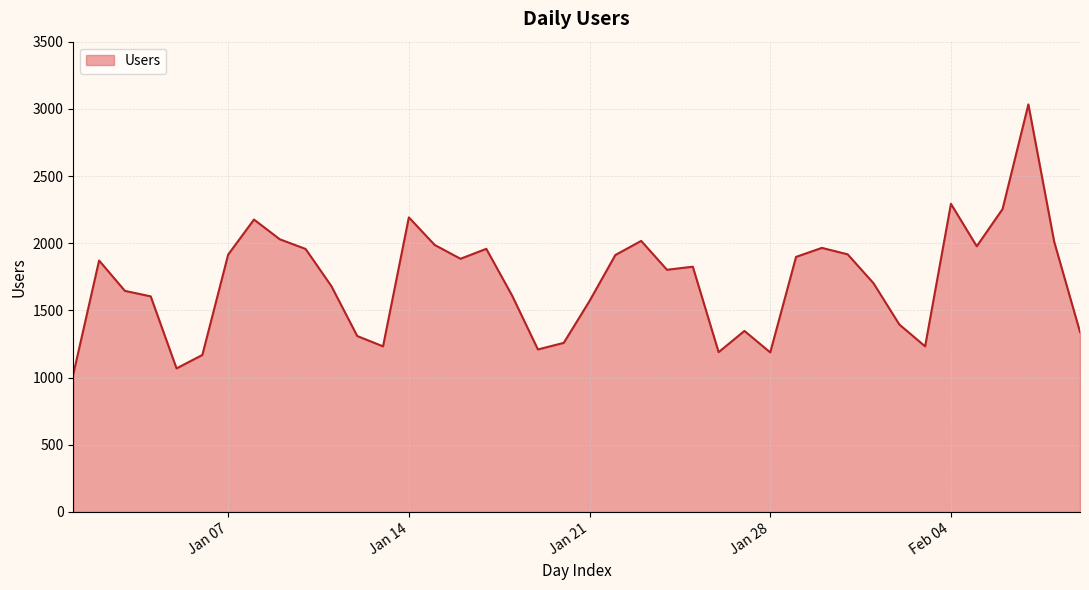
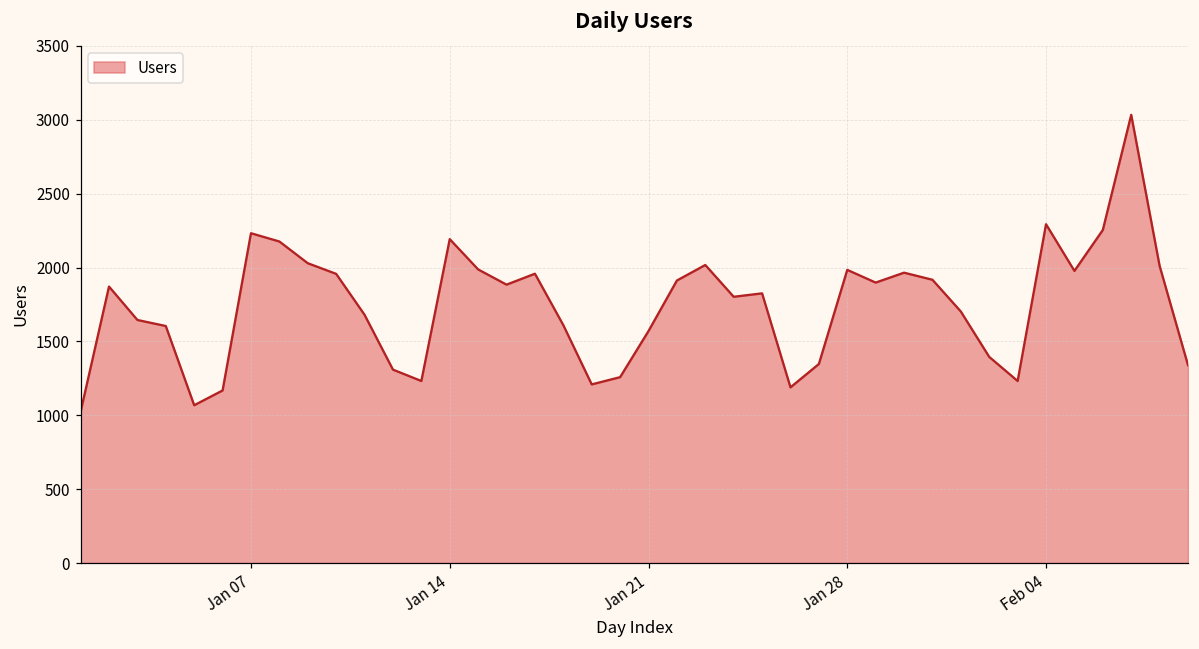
  {
-   "Jan 07": 1920,
+   "Jan 07": 2230,
    "Jan 14": 2190,
    "Jan 21": 1570,
-   "Jan 28": 1190,
+   "Jan 28": 1980,
    "Feb 04": 2290
  }
